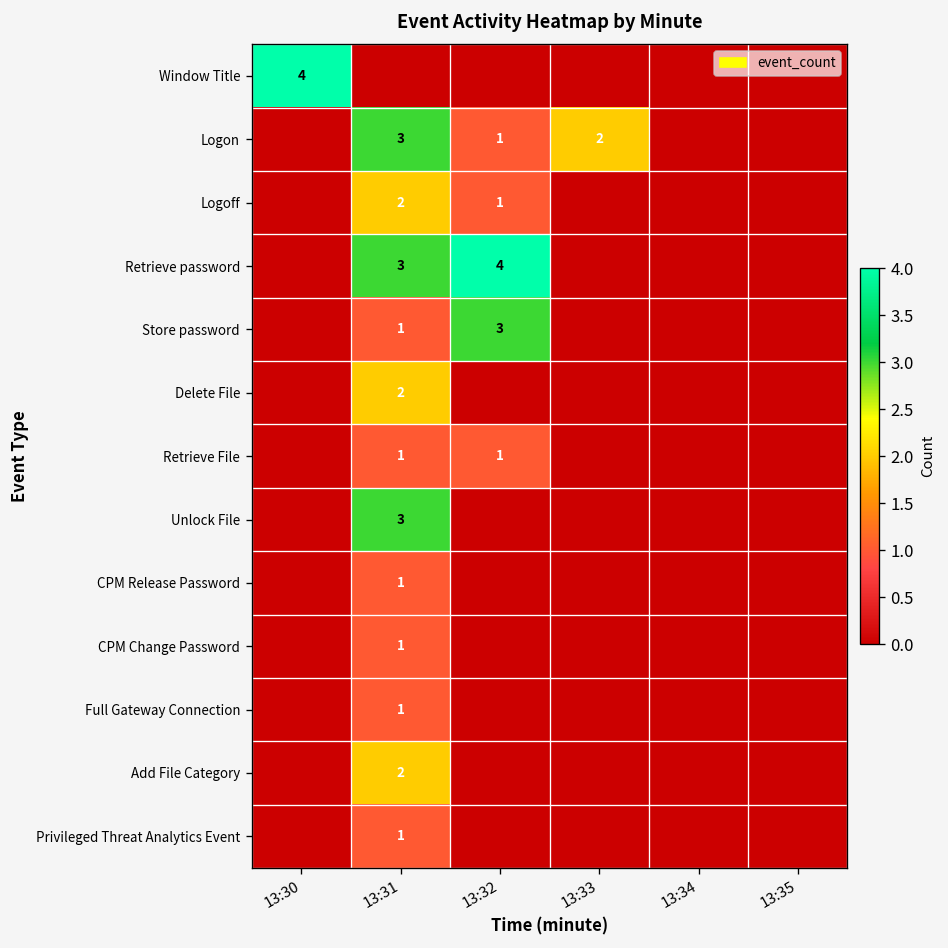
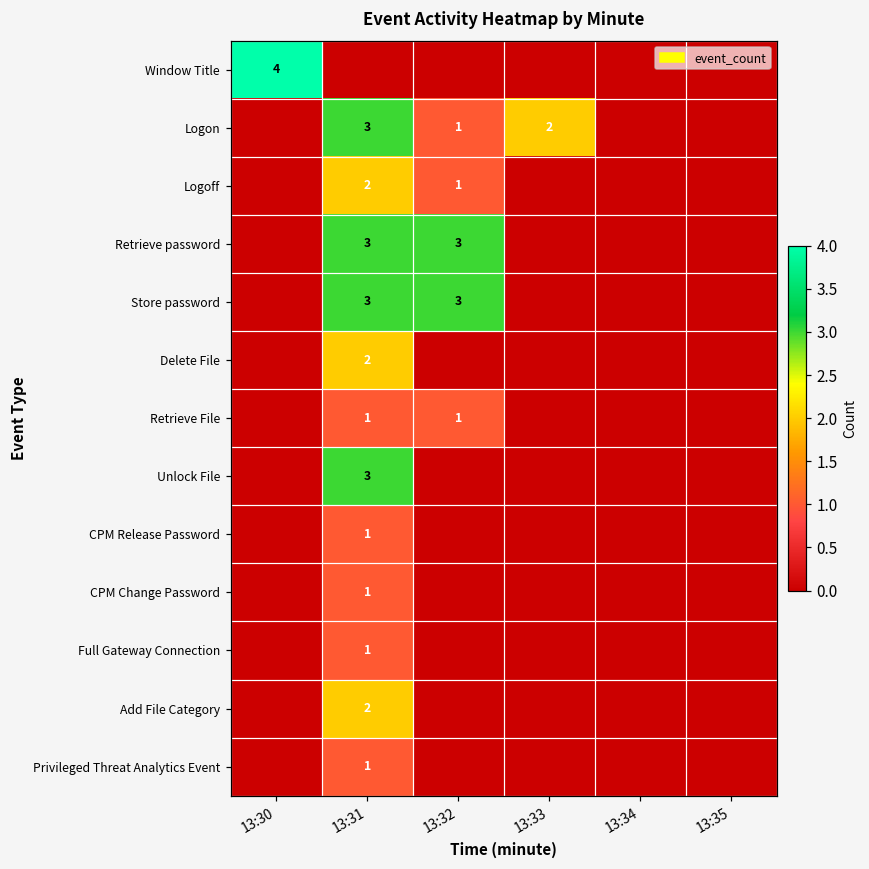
  {
    "Window Title": {
      "13:30": 4
    },
    "Logon": {
      "13:31": 3,
      "13:32": 1,
      "13:33": 2
    },
    "Logoff": {
      "13:31": 2,
      "13:32": 1
    },
    "Retrieve password": {
      "13:31": 3,
-     "13:32": 4
+     "13:32": 3
    },
    "Store password": {
-     "13:31": 1,
+     "13:31": 3,
      "13:32": 3
    },
    "Delete File": {
      "13:31": 2
    },
    "Retrieve File": {
      "13:31": 1,
      "13:32": 1
    },
    "Unlock File": {
      "13:31": 3
    },
    "CPM Release Password": {
      "13:31": 1
    },
    "CPM Change Password": {
      "13:31": 1
    },
    "Full Gateway Connection": {
      "13:31": 1
    },
    "Add File Category": {
      "13:31": 2
    },
    "Privileged Threat Analytics Event": {
      "13:31": 1
    }
  }
